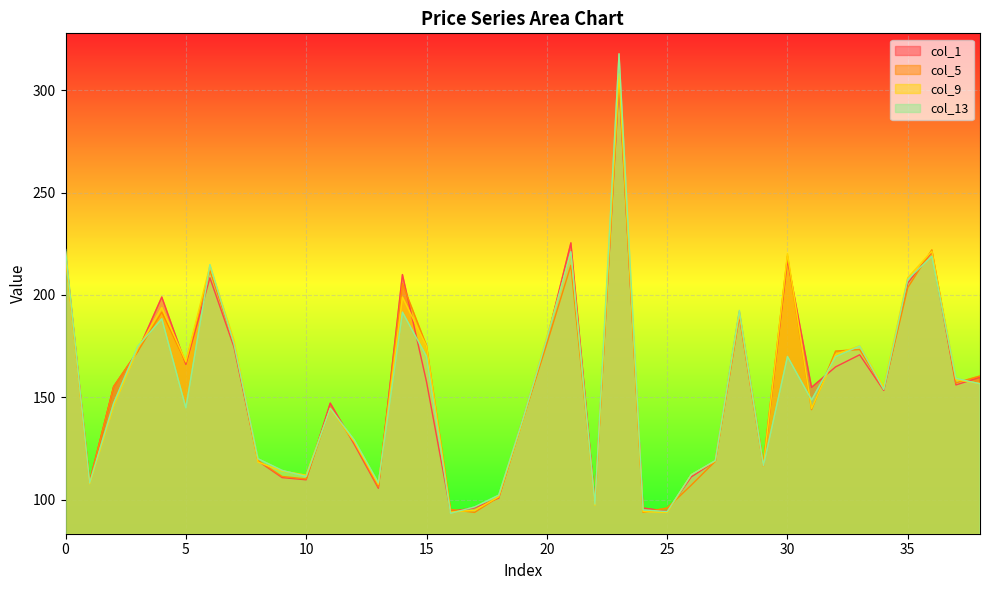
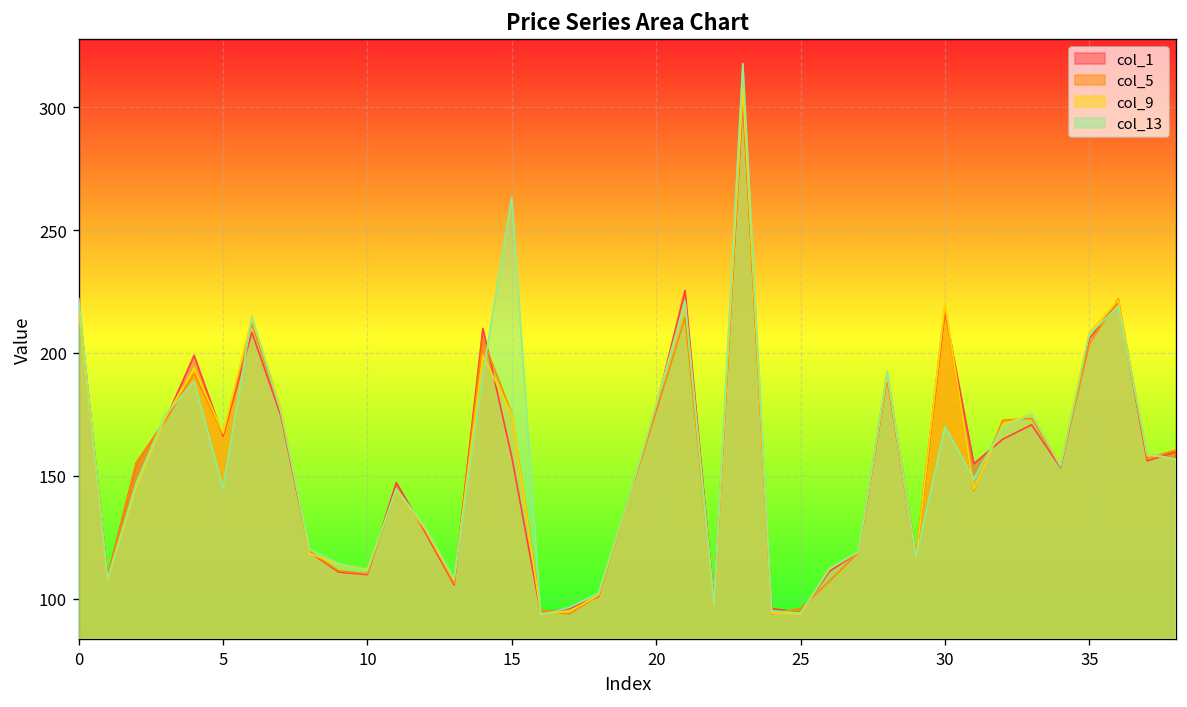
  {
    "col_1": {
      "15": 158,
      "30": 217,
      "35": 206
    },
    "col_13": {
      "5": 145,
-     "15": 170,
+     "15": 263,
      "30": 170
    }
  }
